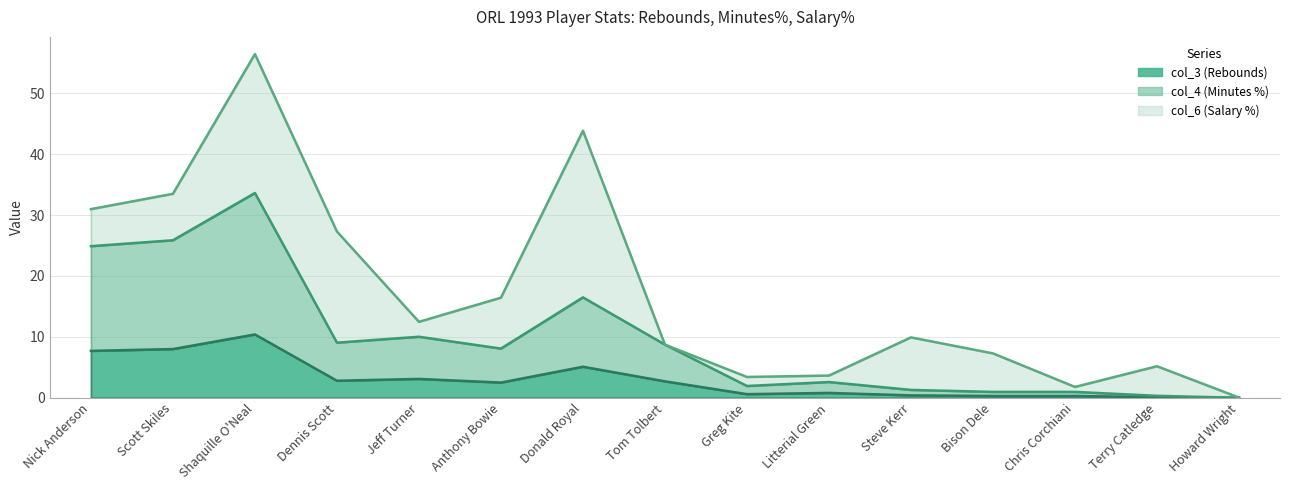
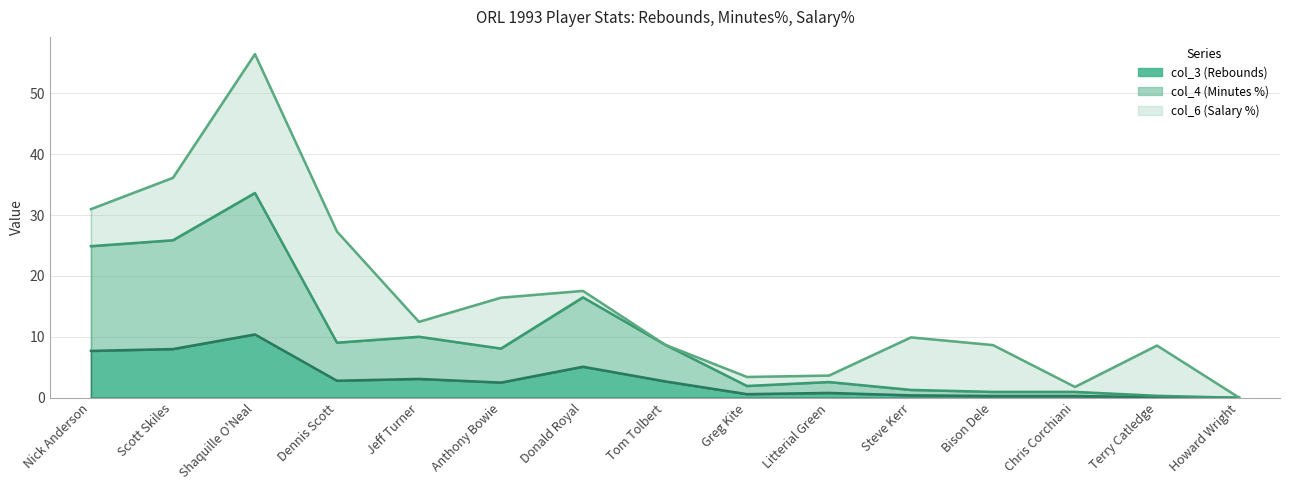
  {
    "col_6 (Salary %)": {
      "Nick Anderson": 6,
-     "Scott Skiles": 8,
+     "Scott Skiles": 10,
      "Shaquille O'Neal": 23,
      "Dennis Scott": 18,
      "Jeff Turner": 2,
      "Anthony Bowie": 8,
-     "Donald Royal": 27,
+     "Donald Royal": 1,
      "Greg Kite": 1,
      "Litterial Green": 1,
      "Steve Kerr": 9,
-     "Bison Dele": 6,
+     "Bison Dele": 8,
      "Chris Corchiani": 1,
-     "Terry Catledge": 5
+     "Terry Catledge": 8
    }
  }
